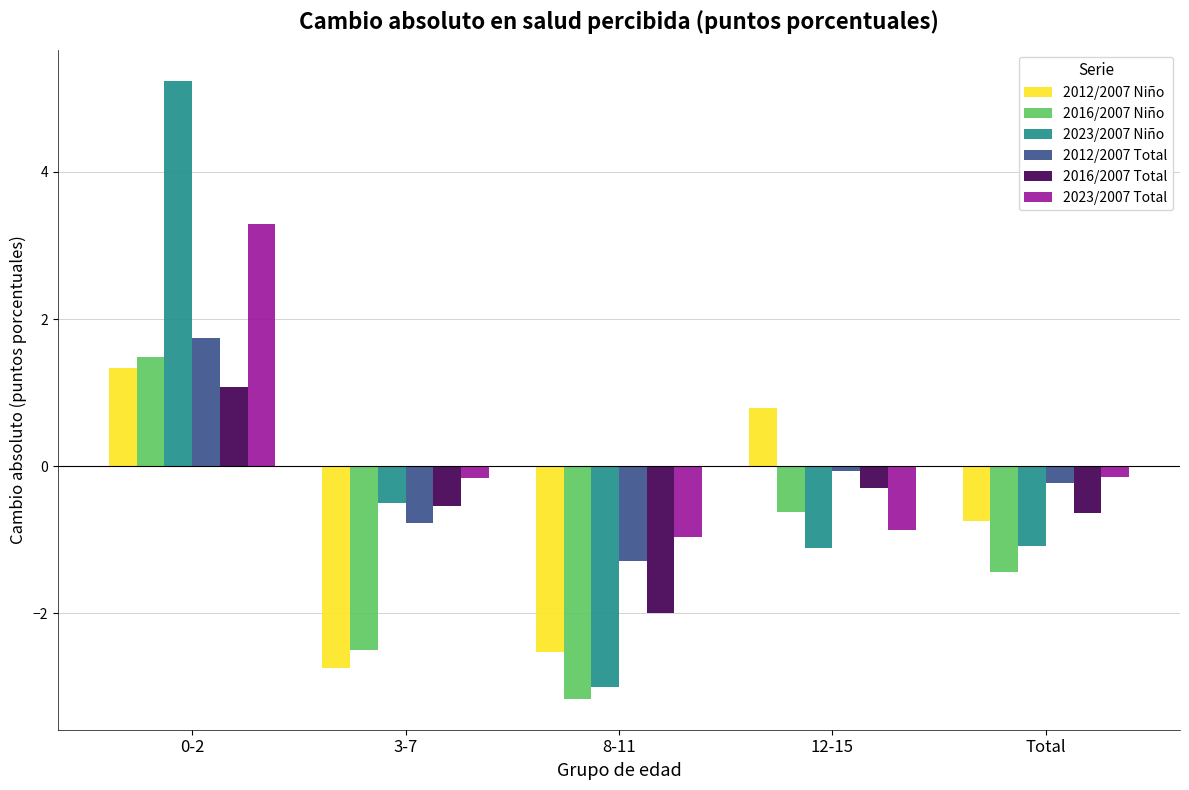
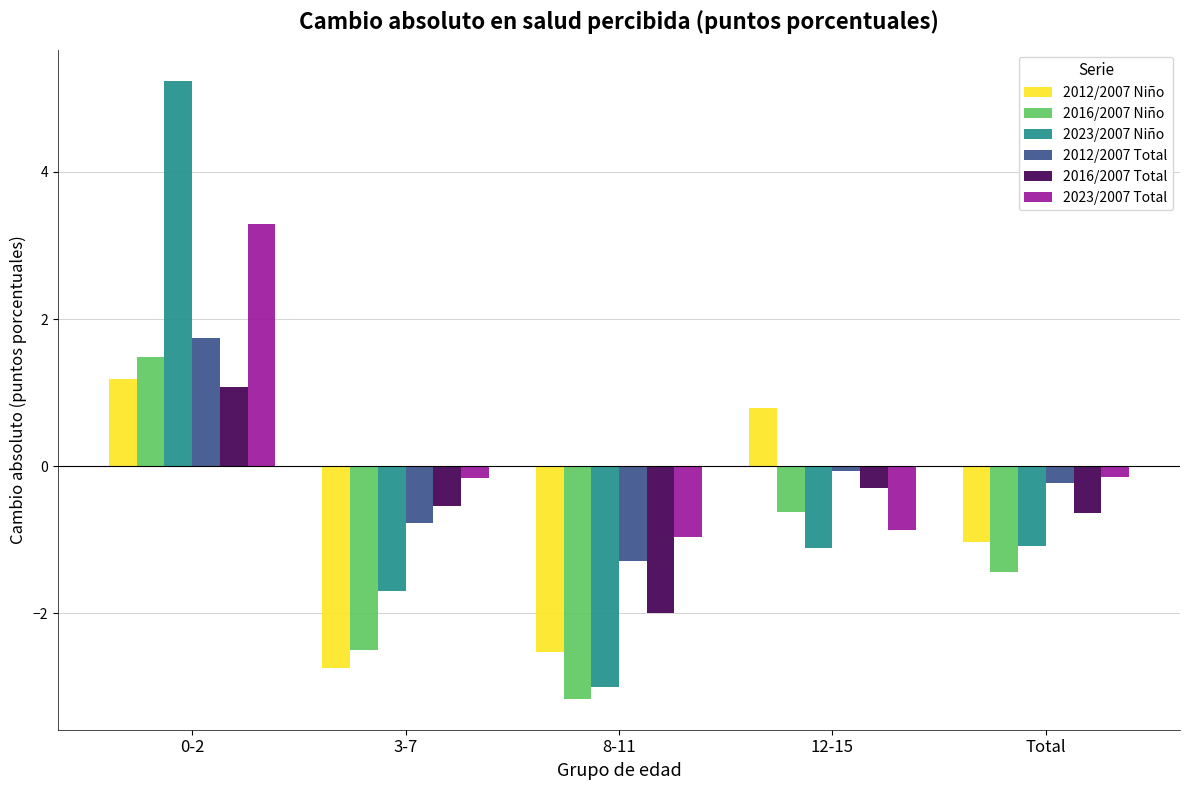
  {
    "2012/2007 Niño": {
-     "0-2": 1.3,
+     "0-2": 1.2,
      "3-7": -2.7,
      "8-11": -2.5,
      "12-15": 0.8,
-     "Total": -0.7
+     "Total": -1.0
    },
    "2016/2007 Niño": {
      "0-2": 1.5,
      "3-7": -2.5,
      "8-11": -3.2,
      "12-15": -0.6,
      "Total": -1.4
    },
    "2023/2007 Niño": {
      "0-2": 5.2,
-     "3-7": -0.5,
+     "3-7": -1.7,
      "8-11": -3.0,
      "12-15": -1.1,
      "Total": -1.1
    },
    "2012/2007 Total": {
      "0-2": 1.7,
      "3-7": -0.8,
      "8-11": -1.3,
      "12-15": -0.1,
      "Total": -0.2
    },
    "2016/2007 Total": {
      "0-2": 1.1,
      "3-7": -0.5,
      "8-11": -2.0,
      "12-15": -0.3,
      "Total": -0.6
    },
    "2023/2007 Total": {
      "0-2": 3.3,
      "3-7": -0.2,
      "8-11": -1.0,
      "12-15": -0.9,
      "Total": -0.1
    }
  }
